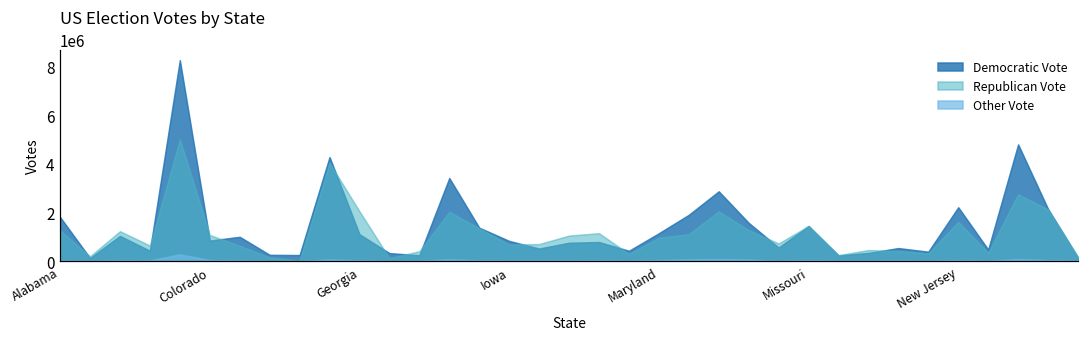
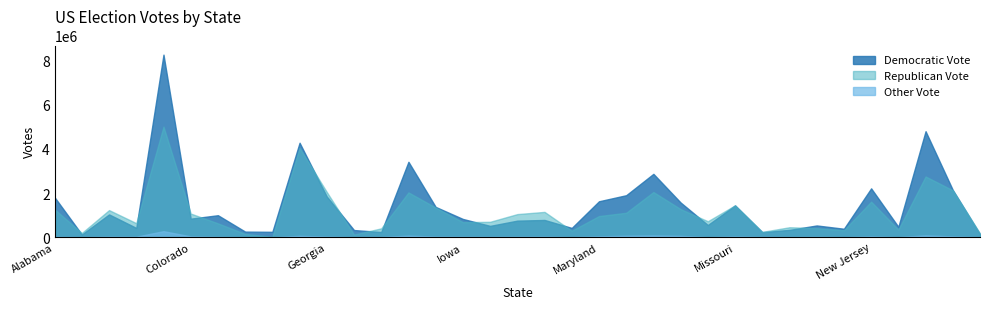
  {
    "Democratic Vote": {
      "Alabama": 1800000,
      "Colorado": 800000,
-     "Georgia": 1100000,
+     "Georgia": 1800000,
      "Iowa": 800000,
-     "Maryland": 1100000,
+     "Maryland": 1600000,
      "New Jersey": 2200000
    }
  }
